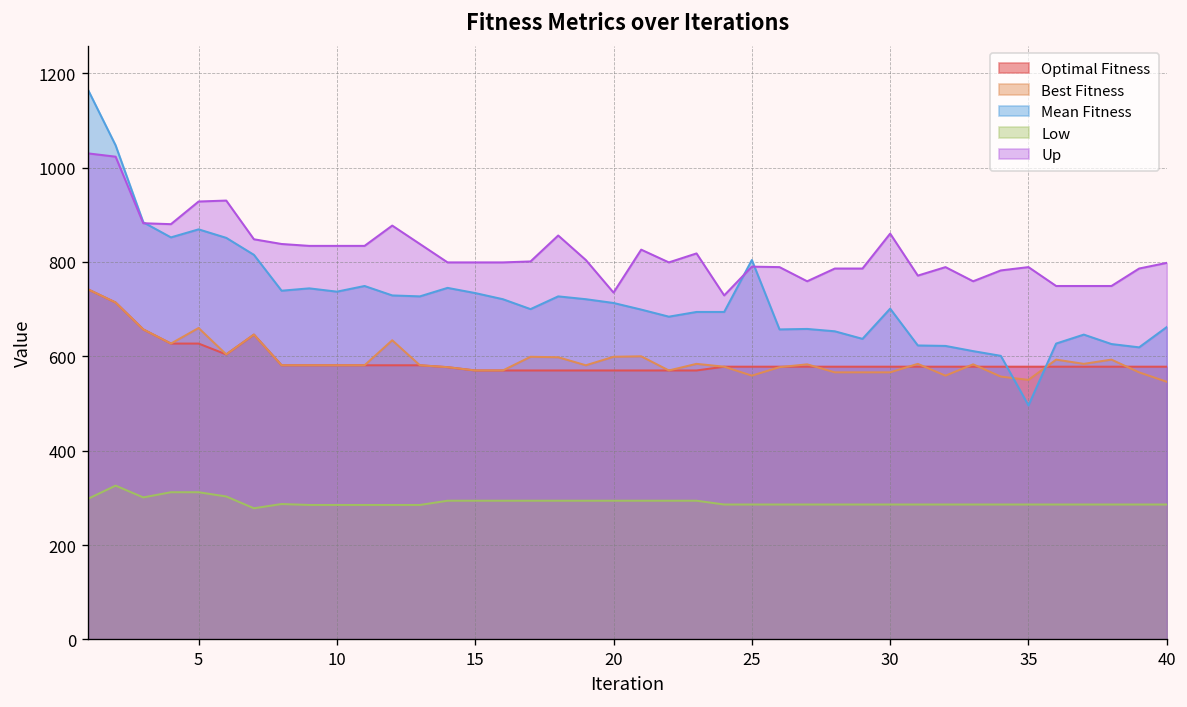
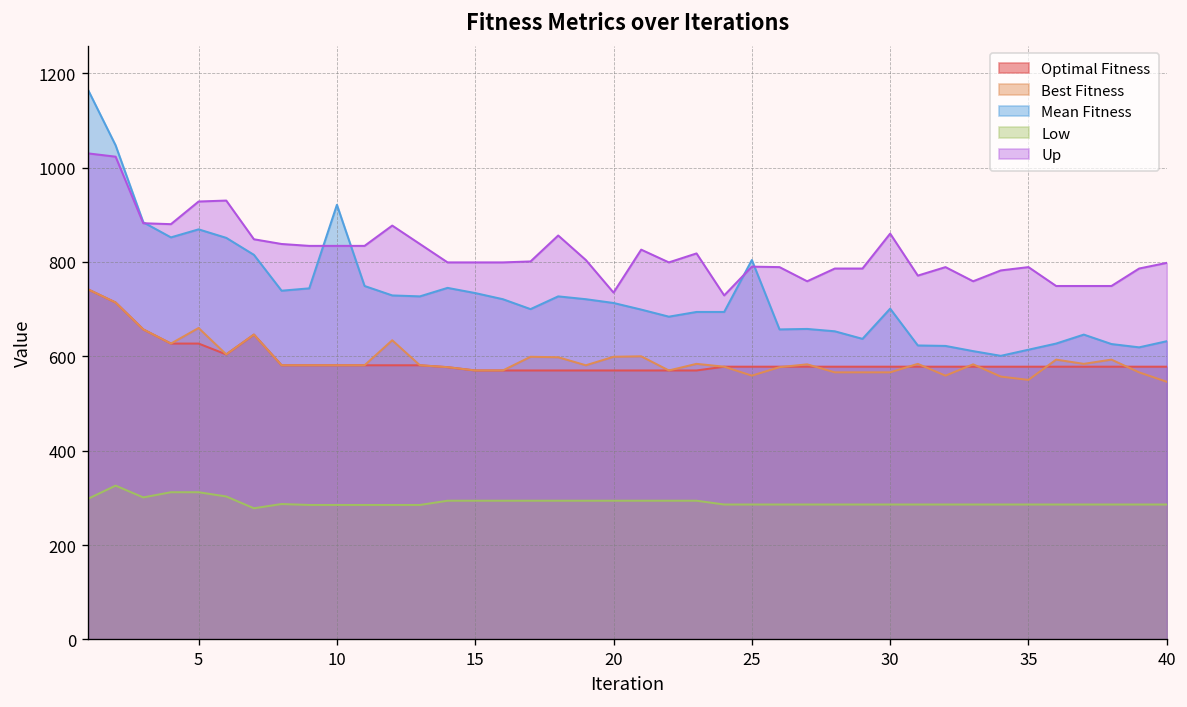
  {
    "Mean Fitness": {
      "5": 870,
-     "10": 740,
+     "10": 920,
      "15": 730,
      "20": 710,
      "25": 800,
      "30": 700,
-     "35": 500,
-     "40": 660
+     "35": 610,
+     "40": 630
    },
    "Up": {
      "5": 930,
      "10": 830,
      "15": 800,
      "20": 740,
      "25": 790,
      "30": 860,
      "35": 790,
      "40": 800
    }
  }
